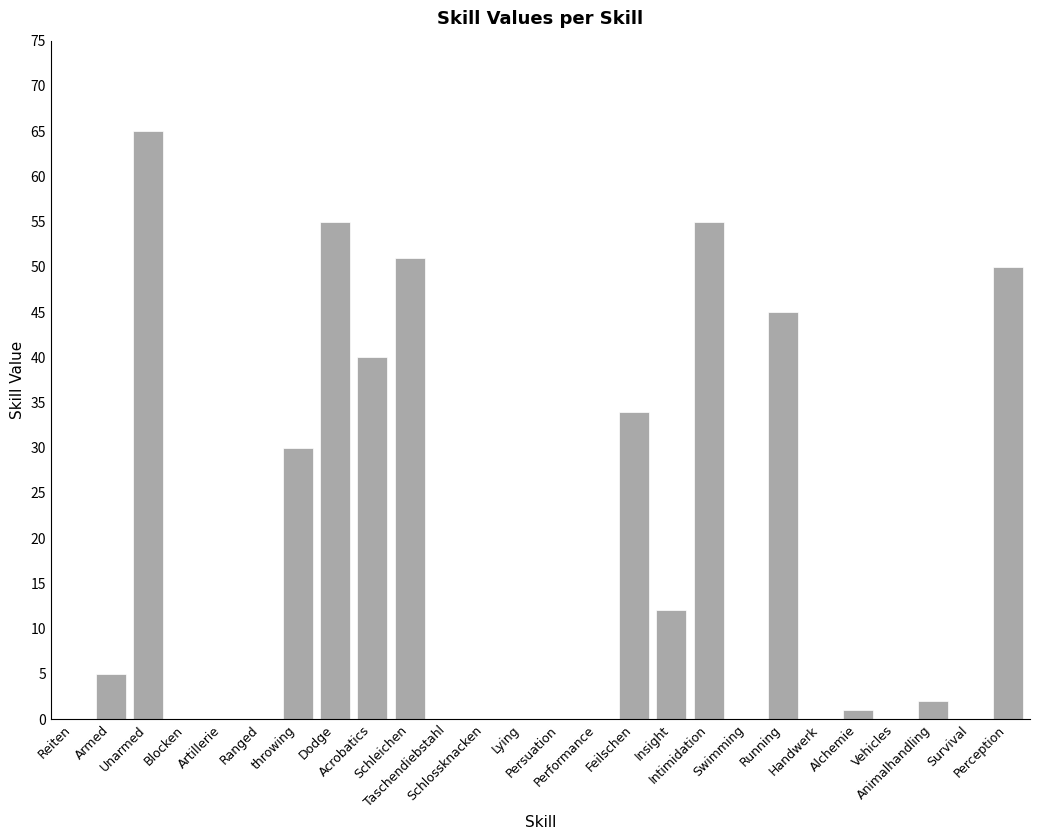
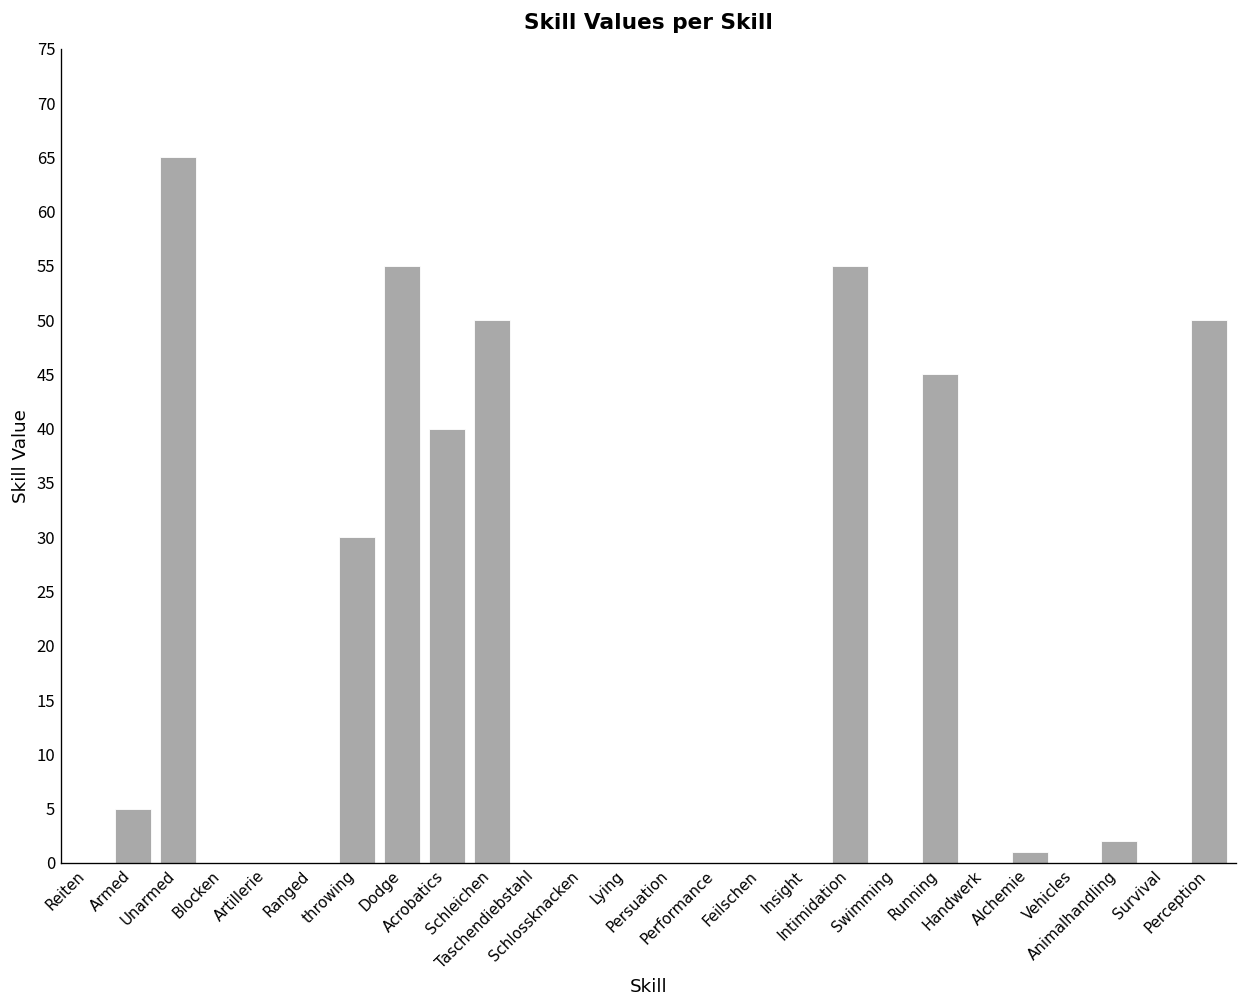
  {
    "Reiten": 0,
    "Armed": 5,
    "Unarmed": 65,
    "Blocken": 0,
    "Artillerie": 0,
    "Ranged": 0,
    "throwing": 30,
    "Dodge": 55,
    "Acrobatics": 40,
-   "Schleichen": 51,
+   "Schleichen": 50,
    "Taschendiebstahl": 0,
    "Schlossknacken": 0,
    "Lying": 0,
    "Persuation": 0,
    "Performance": 0,
-   "Feilschen": 34,
-   "Insight": 12,
+   "Feilschen": 0,
+   "Insight": 0,
    "Intimidation": 55,
    "Swimming": 0,
    "Running": 45,
    "Handwerk": 0,
    "Alchemie": 1,
    "Vehicles": 0,
    "Animalhandling": 2,
    "Survival": 0,
    "Perception": 50
  }
